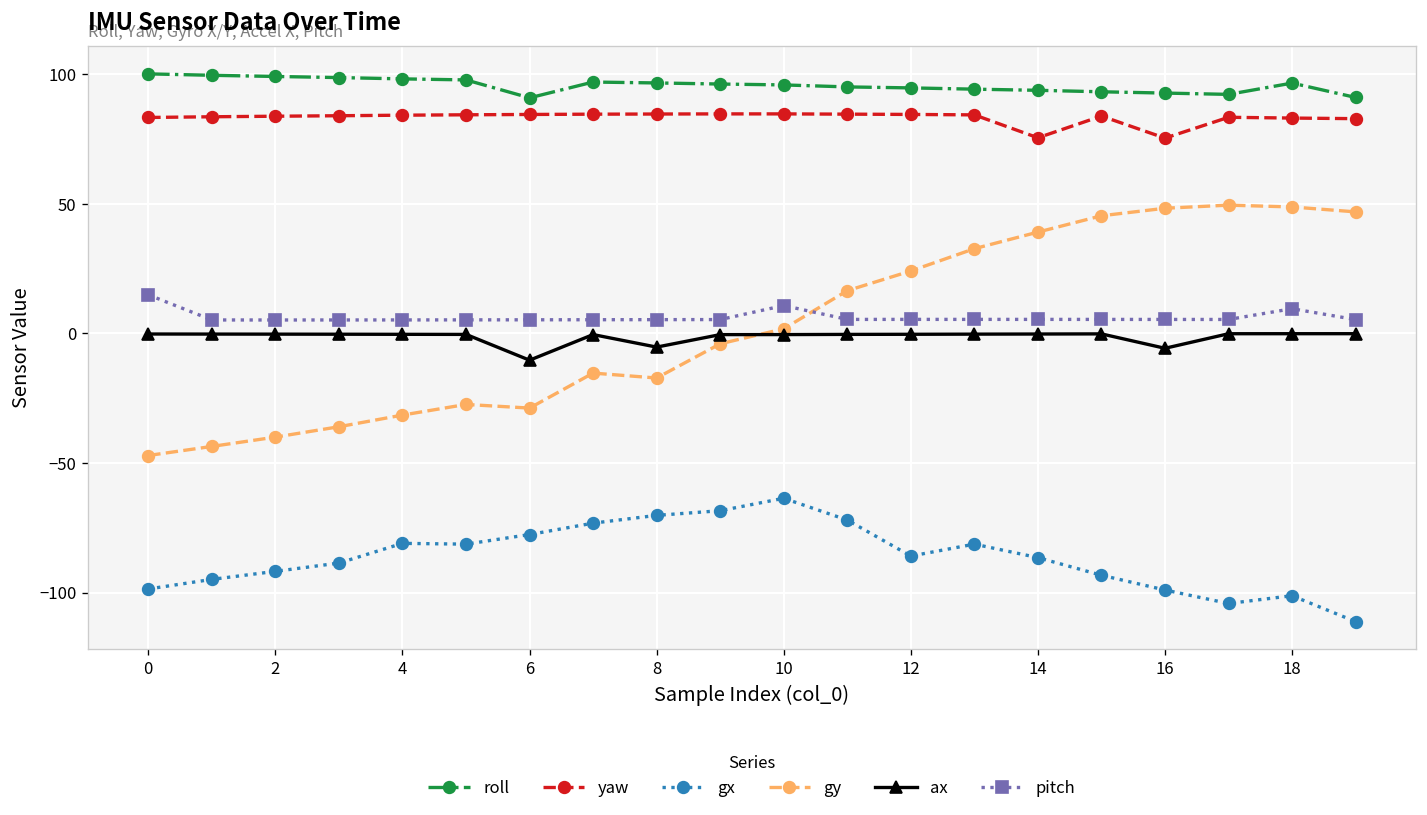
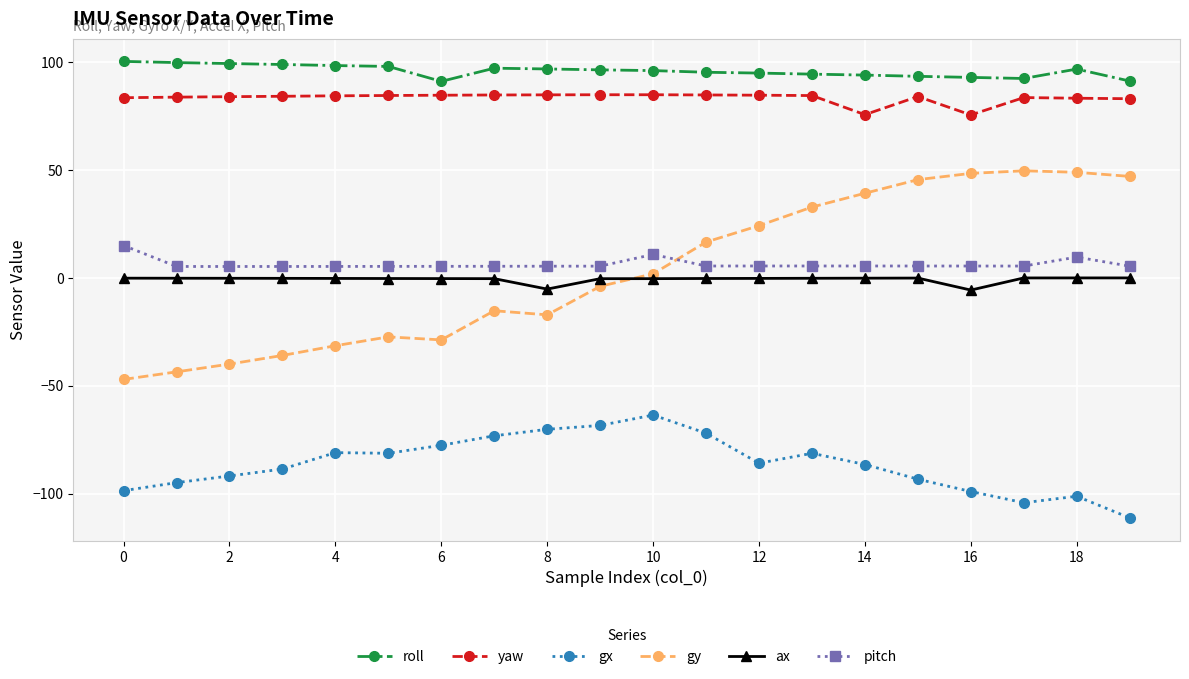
  {
    "roll": {
      "0": 100,
      "2": 99,
      "4": 98,
      "6": 91,
      "8": 97,
      "10": 96,
      "12": 95,
      "14": 94,
      "16": 93,
      "18": 97
    },
    "yaw": {
      "0": 83,
      "2": 84,
      "4": 84,
      "6": 84,
      "8": 85,
      "10": 85,
      "12": 85,
      "14": 75,
      "16": 75,
      "18": 83
    },
    "gx": {
      "0": -99,
      "2": -92,
      "4": -81,
      "6": -78,
      "8": -70,
      "10": -64,
      "12": -86,
      "14": -87,
      "16": -99,
      "18": -101
    },
    "gy": {
      "0": -47,
      "2": -40,
      "4": -32,
      "6": -29,
      "8": -17,
      "10": 2,
      "12": 24,
      "14": 39,
      "16": 48,
      "18": 49
    },
    "ax": {
      "0": 0,
      "2": 0,
      "4": 0,
-     "6": -10,
+     "6": 0,
      "8": -5,
      "10": 0,
      "12": 0,
      "14": 0,
      "16": -6,
      "18": 0
    },
    "pitch": {
      "0": 15,
      "2": 5,
      "4": 5,
      "6": 5,
      "8": 5,
      "10": 11,
      "12": 5,
      "14": 5,
      "16": 5,
      "18": 10
    }
  }
